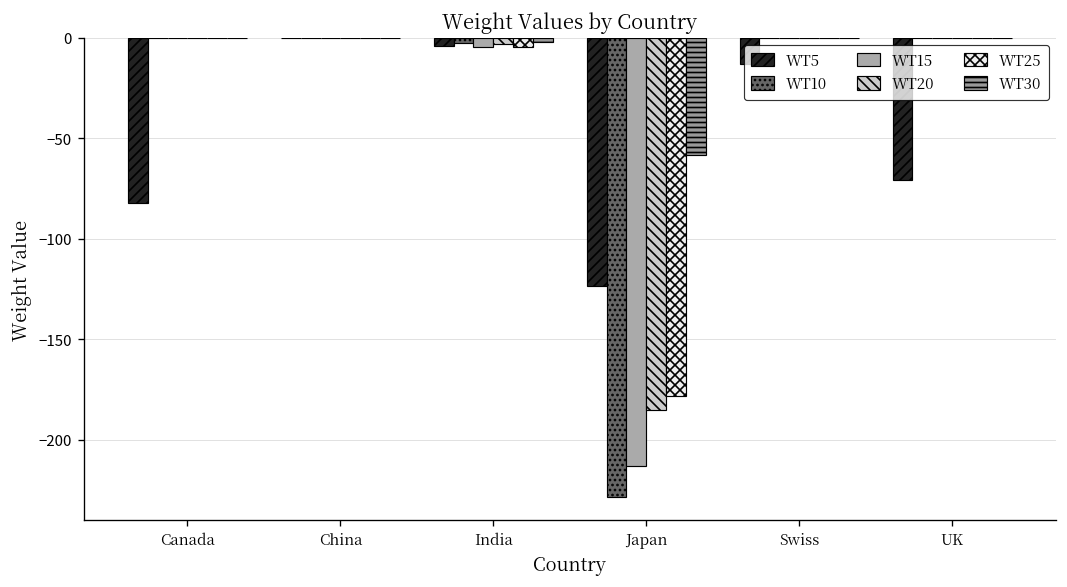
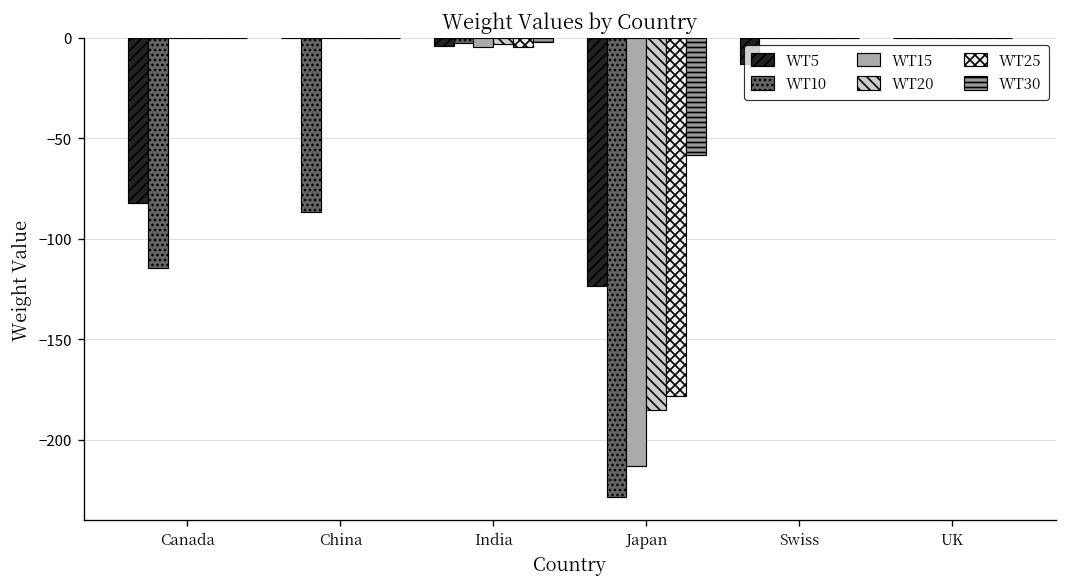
  {
    "WT5": {
      "Canada": -82,
      "India": -4,
      "Japan": -124,
-     "UK": -71
+     "UK": 0
    },
    "WT10": {
-     "Canada": 0,
-     "China": 0,
+     "Canada": -115,
+     "China": -87,
      "India": -3,
      "Japan": -229
    }
  }
